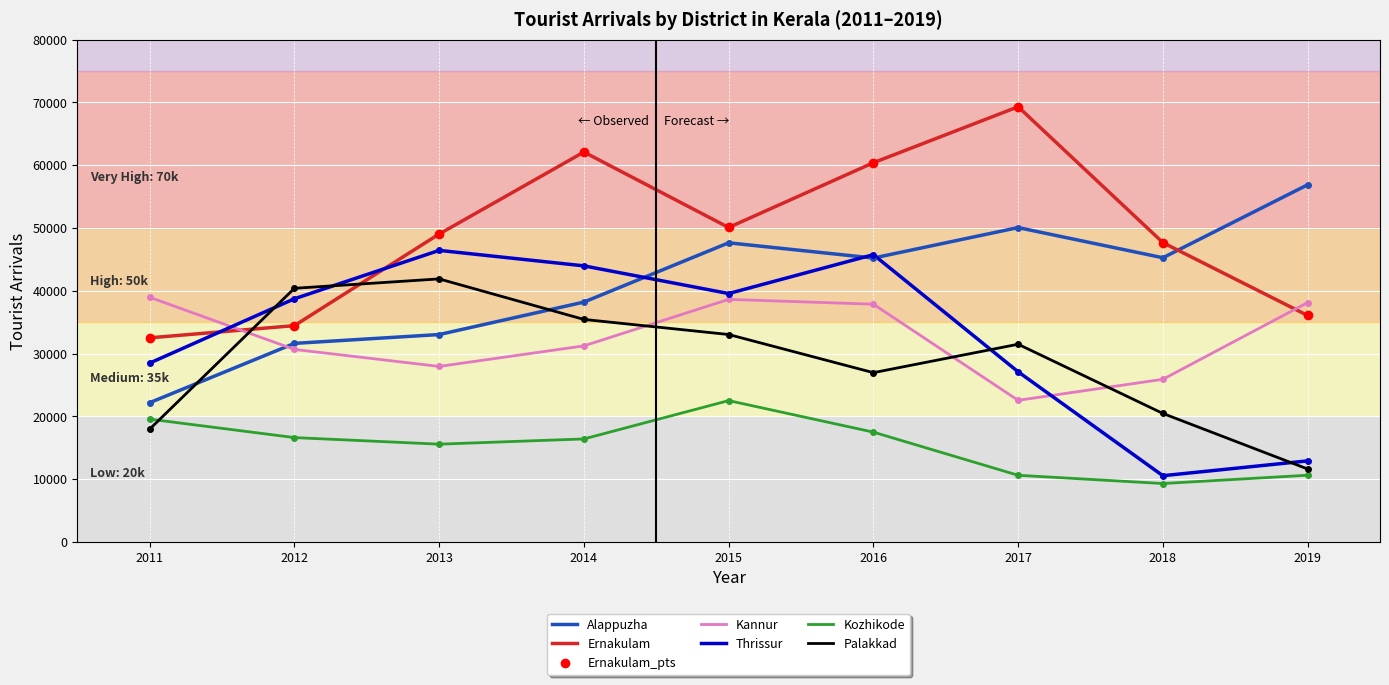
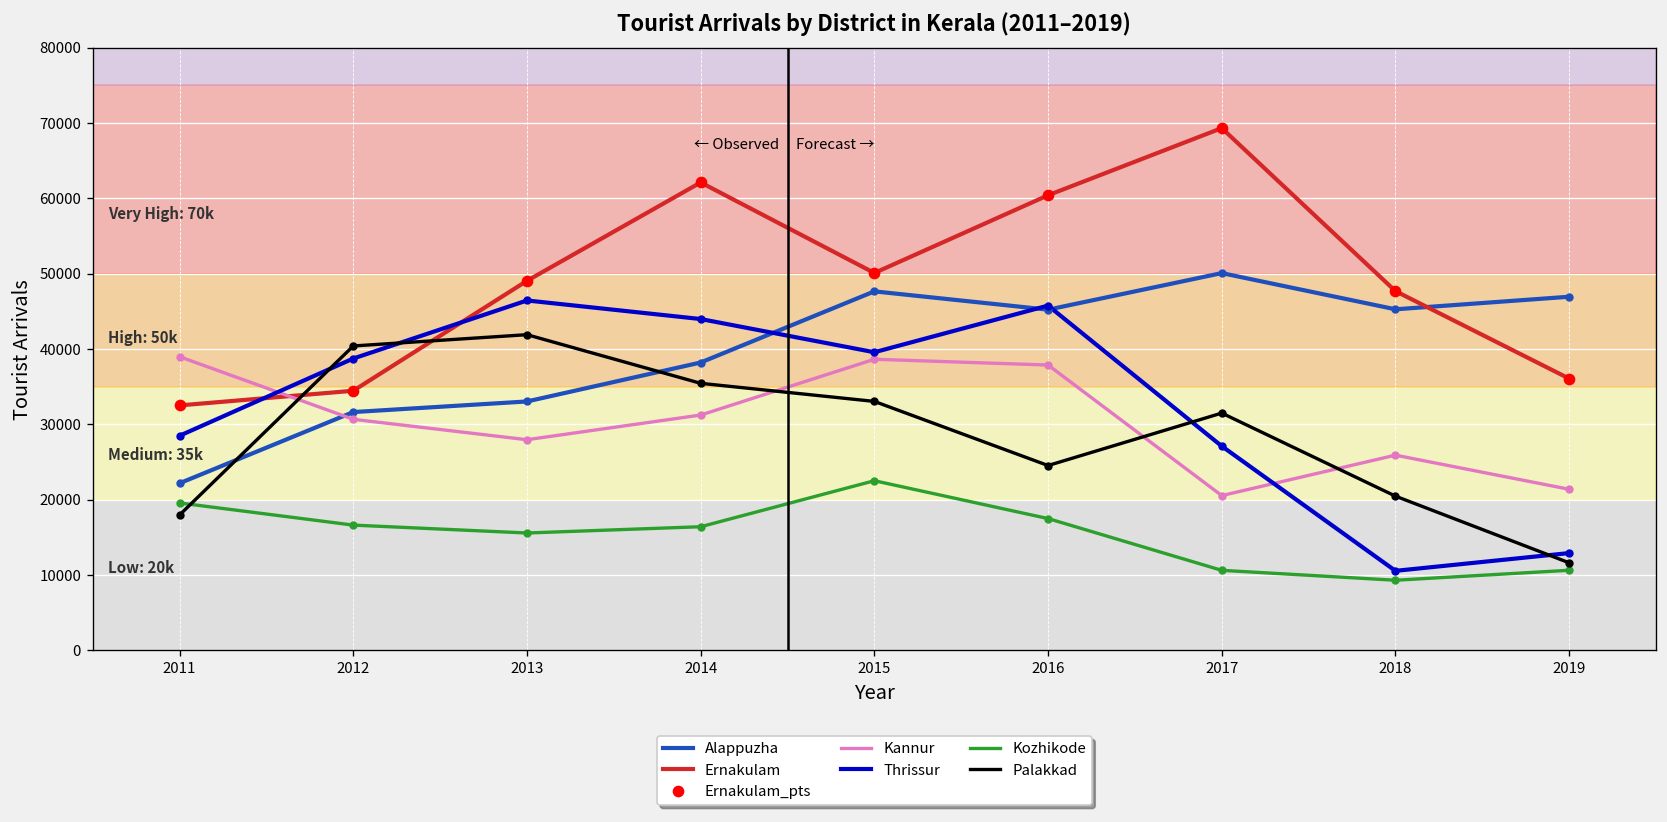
  {
    "Alappuzha": {
      "2011": 22000,
      "2012": 32000,
      "2013": 33000,
      "2014": 38000,
      "2015": 48000,
      "2016": 45000,
      "2017": 50000,
      "2018": 45000,
-     "2019": 57000
+     "2019": 47000
    },
    "Ernakulam_pts": {
      "2011": 33000,
      "2012": 34000,
      "2013": 49000,
      "2014": 62000,
      "2015": 50000,
      "2016": 60000,
      "2017": 69000,
      "2018": 48000,
      "2019": 36000
    },
    "Kannur": {
      "2012": 31000,
      "2013": 28000,
      "2014": 31000,
      "2015": 39000,
      "2016": 38000,
-     "2017": 23000,
+     "2017": 21000,
      "2018": 26000,
-     "2019": 38000
+     "2019": 21000
    },
    "Thrissur": {
      "2012": 39000,
      "2013": 46000,
      "2014": 44000,
      "2015": 40000,
      "2016": 46000,
      "2017": 27000,
      "2018": 11000,
      "2019": 13000
    },
    "Kozhikode": {
      "2011": 20000,
      "2012": 17000,
      "2013": 16000,
      "2014": 16000,
      "2015": 23000,
      "2016": 17000,
      "2017": 11000,
      "2018": 9000,
      "2019": 11000
    },
    "Palakkad": {
      "2011": 18000,
      "2012": 40000,
      "2013": 42000,
      "2014": 35000,
      "2015": 33000,
-     "2016": 27000,
+     "2016": 25000,
      "2017": 31000,
      "2018": 20000,
      "2019": 12000
    }
  }
